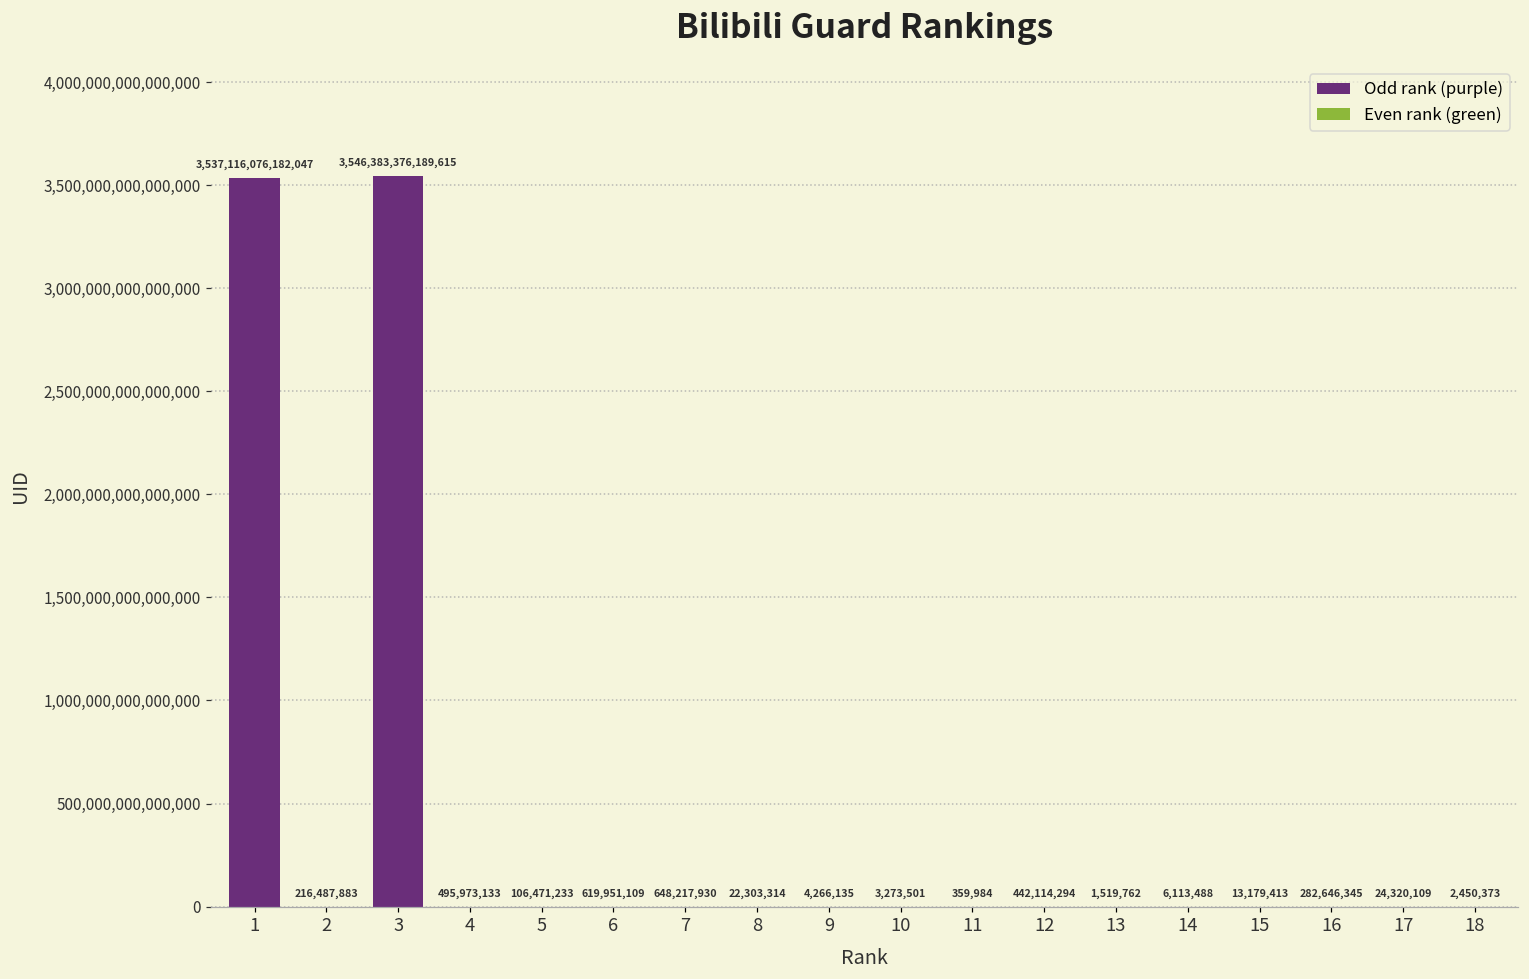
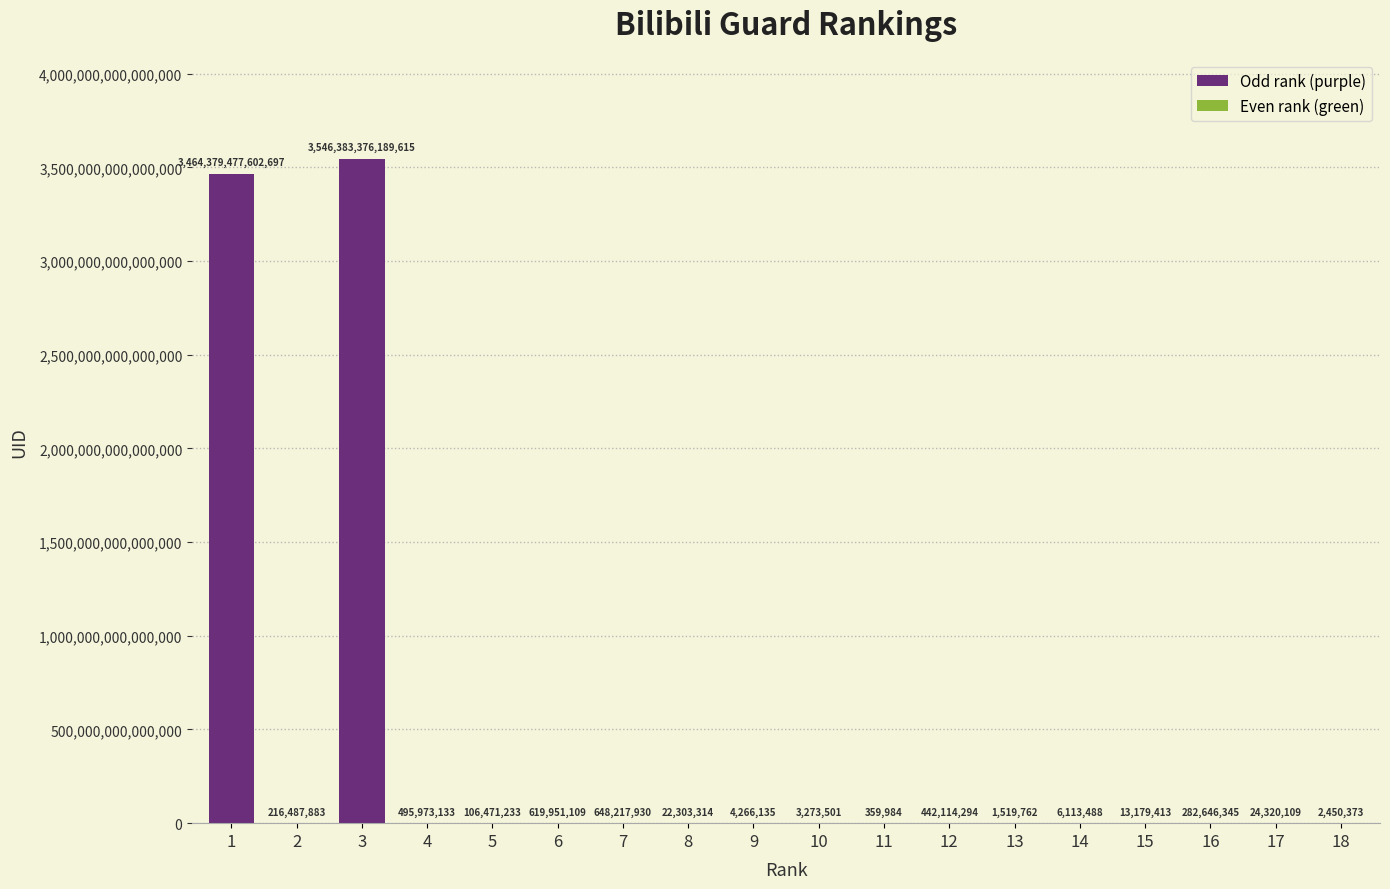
  {
-   "1": "3,537,116,076,182,047",
+   "1": "3,464,379,477,602,697",
    "2": "216,487,883",
    "3": "3,546,383,376,189,615",
    "4": "495,973,133",
    "5": "106,471,233",
    "6": "619,951,109",
    "7": "648,217,930",
    "8": "22,303,314",
    "9": "4,266,135",
    "10": "3,273,501",
    "11": "359,984",
    "12": "442,114,294",
    "13": "1,519,762",
    "14": "6,113,488",
    "15": "13,179,413",
    "16": "282,646,345",
    "17": "24,320,109",
    "18": "2,450,373"
  }
